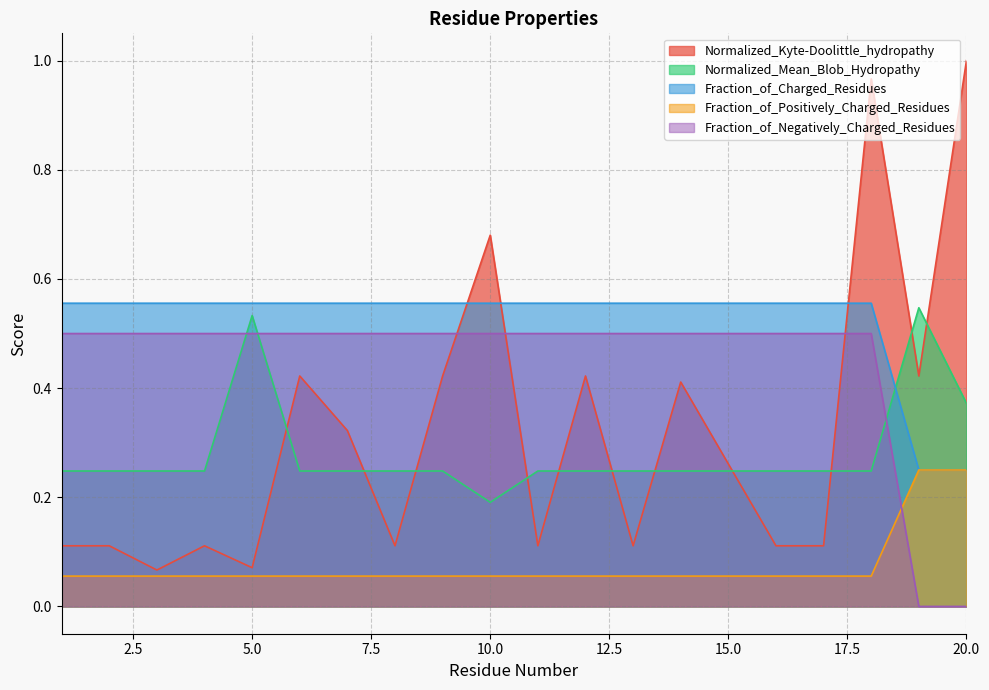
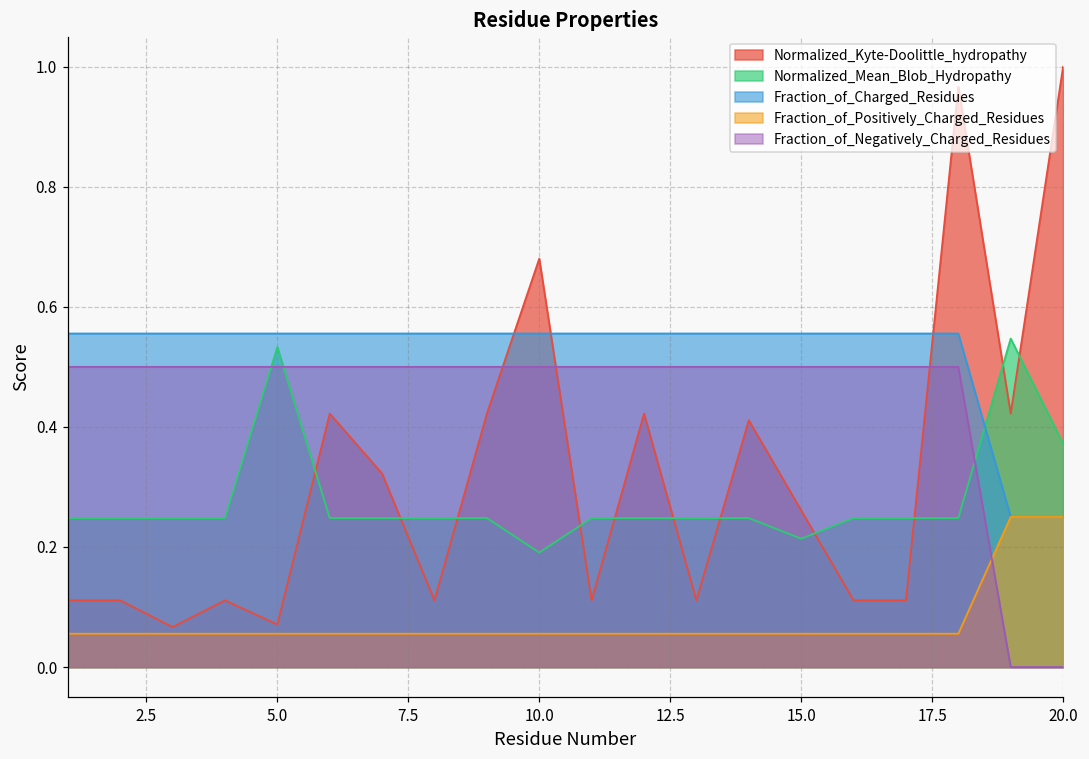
  {
    "Normalized_Kyte-Doolittle_hydropathy": {
      "5.0": 0.07,
      "10.0": 0.68,
      "15.0": 0.26,
      "20.0": 1.00
    },
    "Normalized_Mean_Blob_Hydropathy": {
      "5.0": 0.53,
      "10.0": 0.19,
-     "15.0": 0.25,
+     "15.0": 0.21,
      "20.0": 0.37
    },
    "Fraction_of_Charged_Residues": {
      "5.0": 0.56,
      "10.0": 0.56,
      "15.0": 0.56
    },
    "Fraction_of_Positively_Charged_Residues": {
      "5.0": 0.06,
      "10.0": 0.06,
      "15.0": 0.06
    },
    "Fraction_of_Negatively_Charged_Residues": {
      "5.0": 0.50,
      "10.0": 0.50,
      "15.0": 0.50,
      "20.0": 0.00
    }
  }
